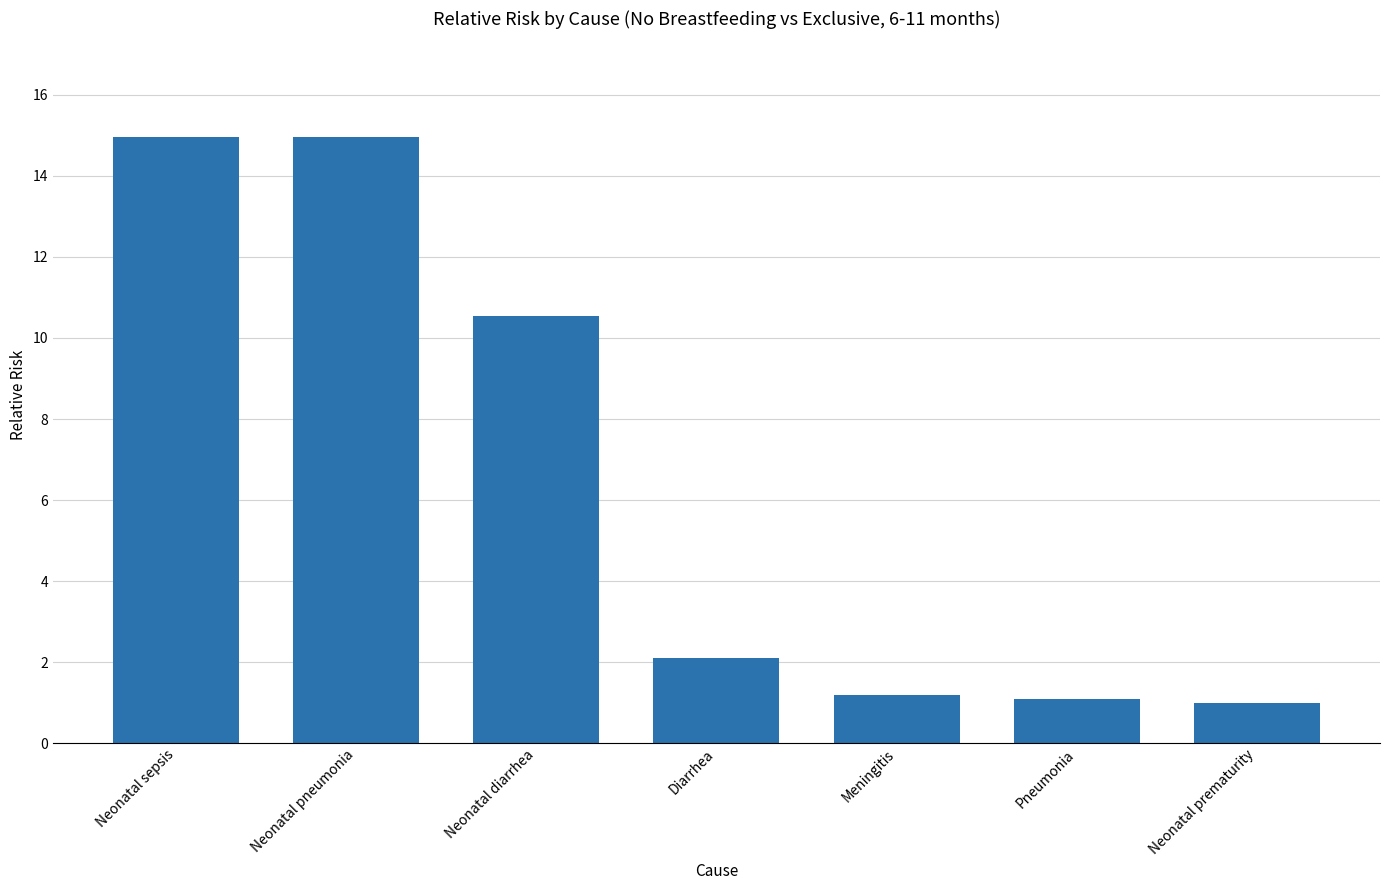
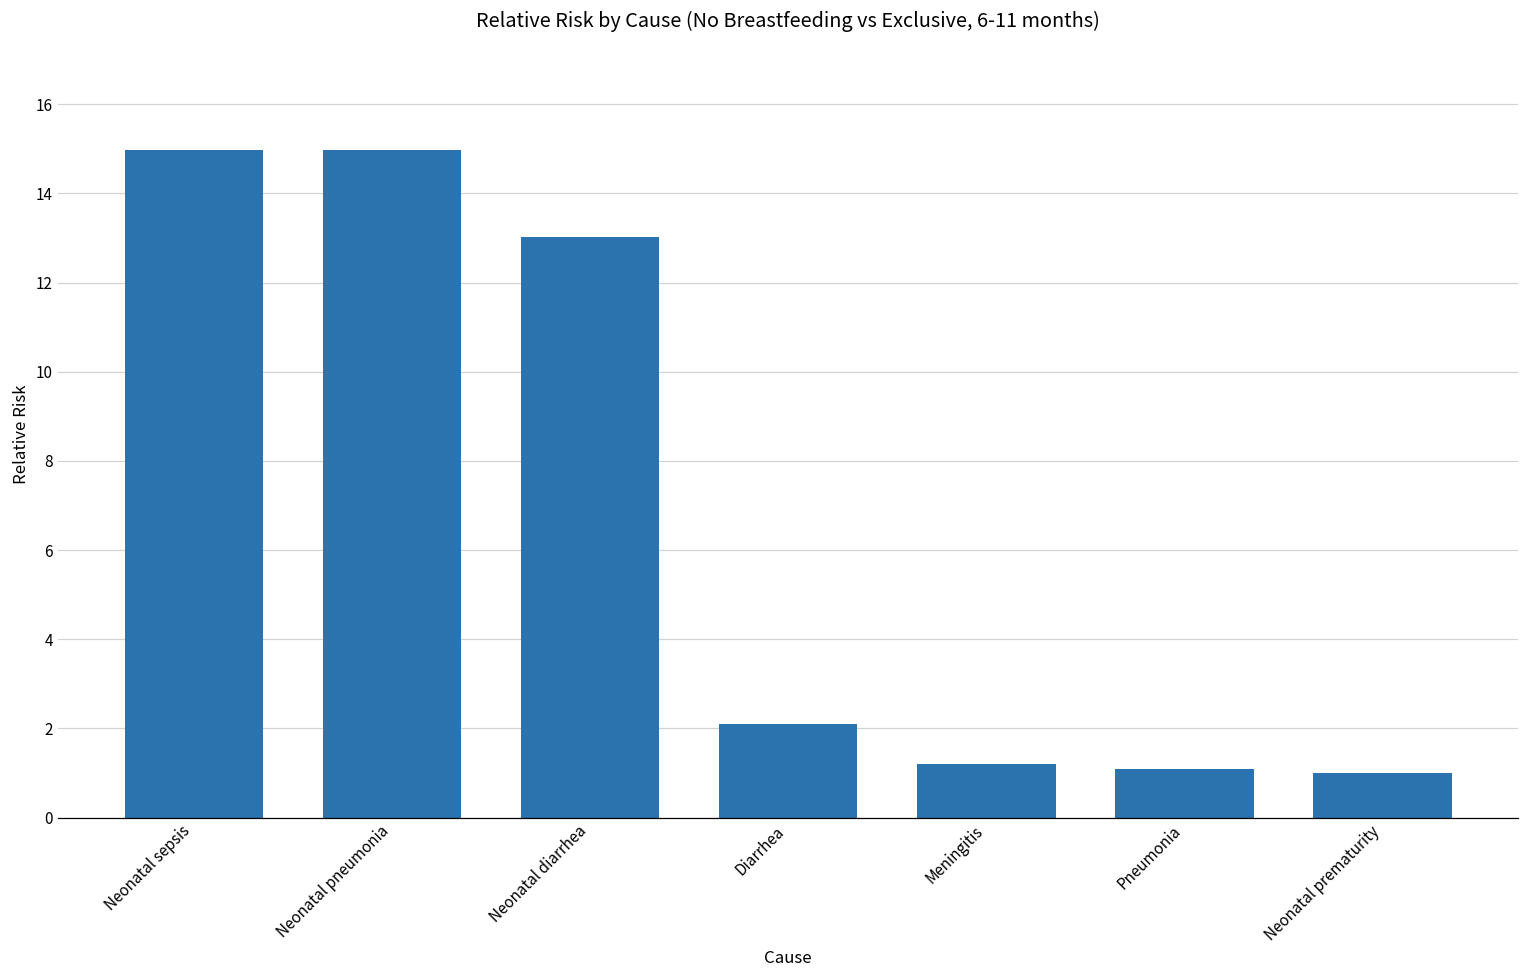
  {
    "Neonatal sepsis": 15.0,
    "Neonatal pneumonia": 15.0,
-   "Neonatal diarrhea": 10.5,
+   "Neonatal diarrhea": 13.0,
    "Diarrhea": 2.1,
    "Meningitis": 1.2,
    "Pneumonia": 1.1,
    "Neonatal prematurity": 1.0
  }
